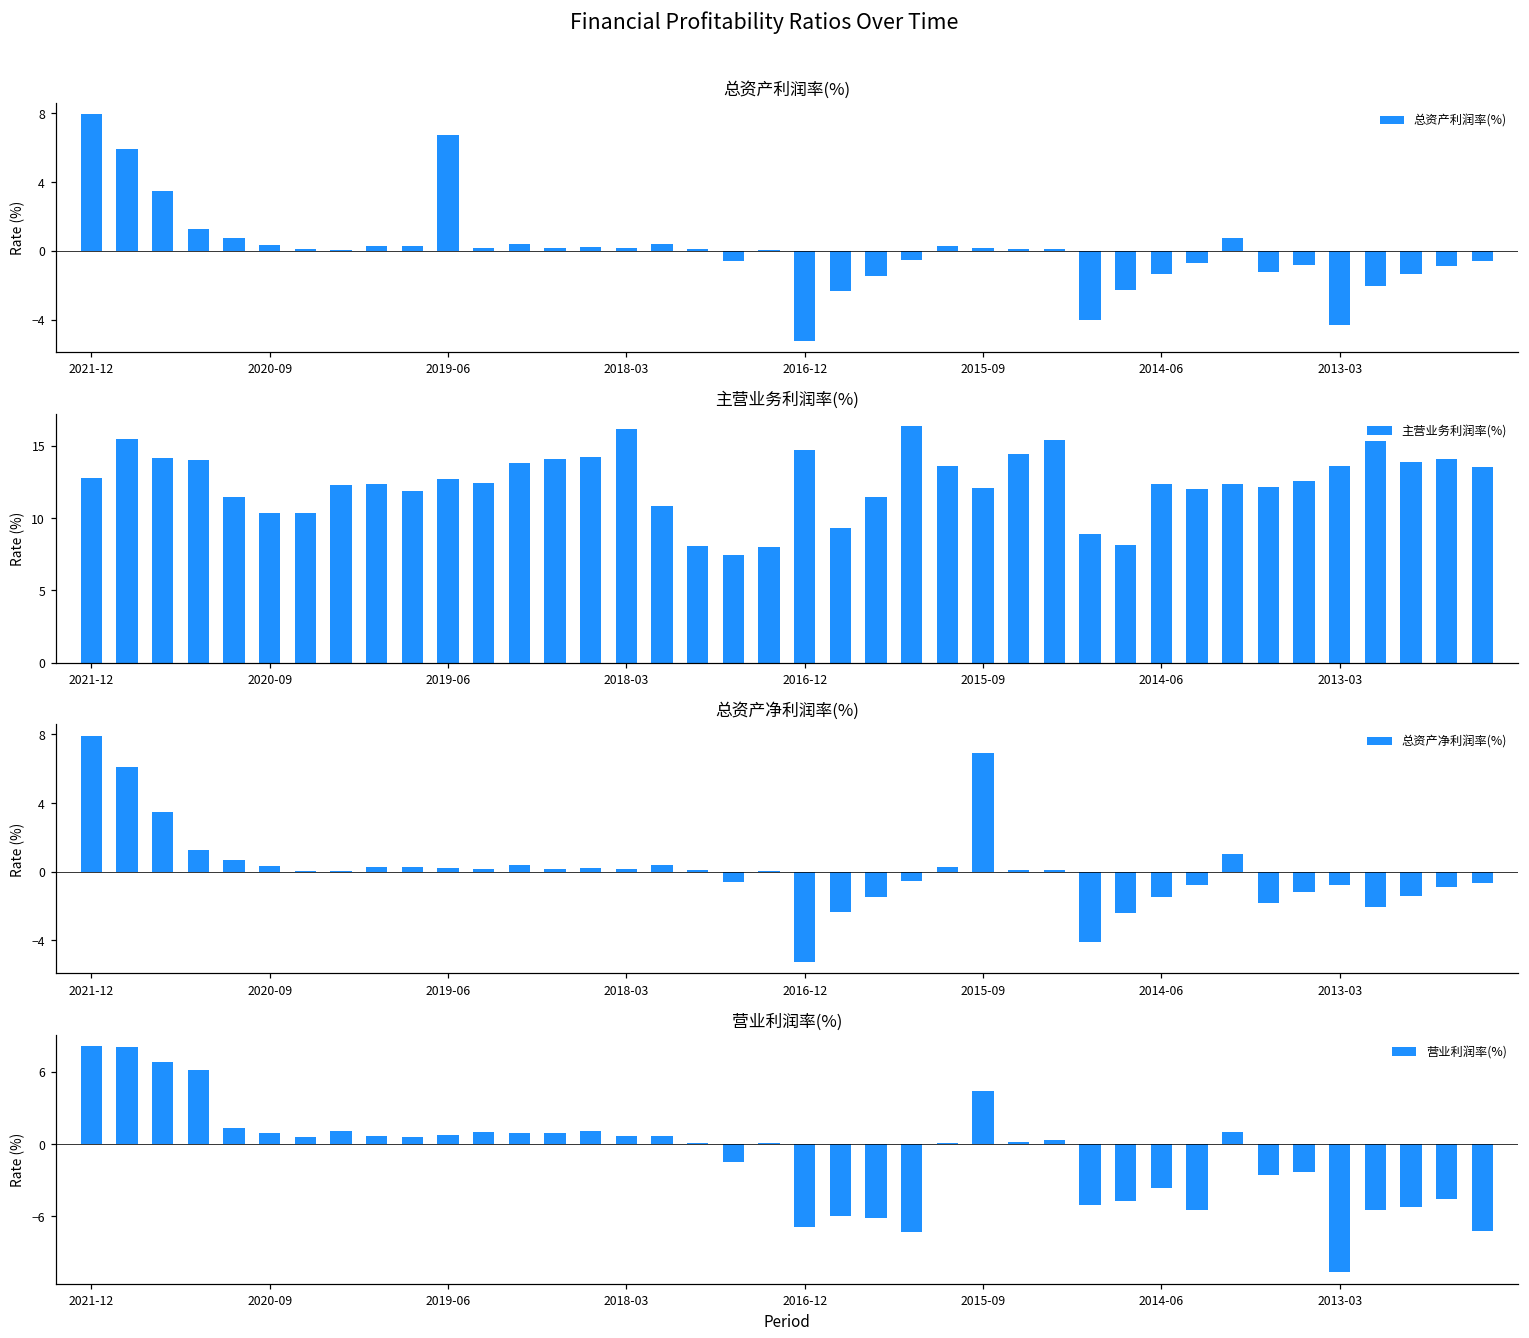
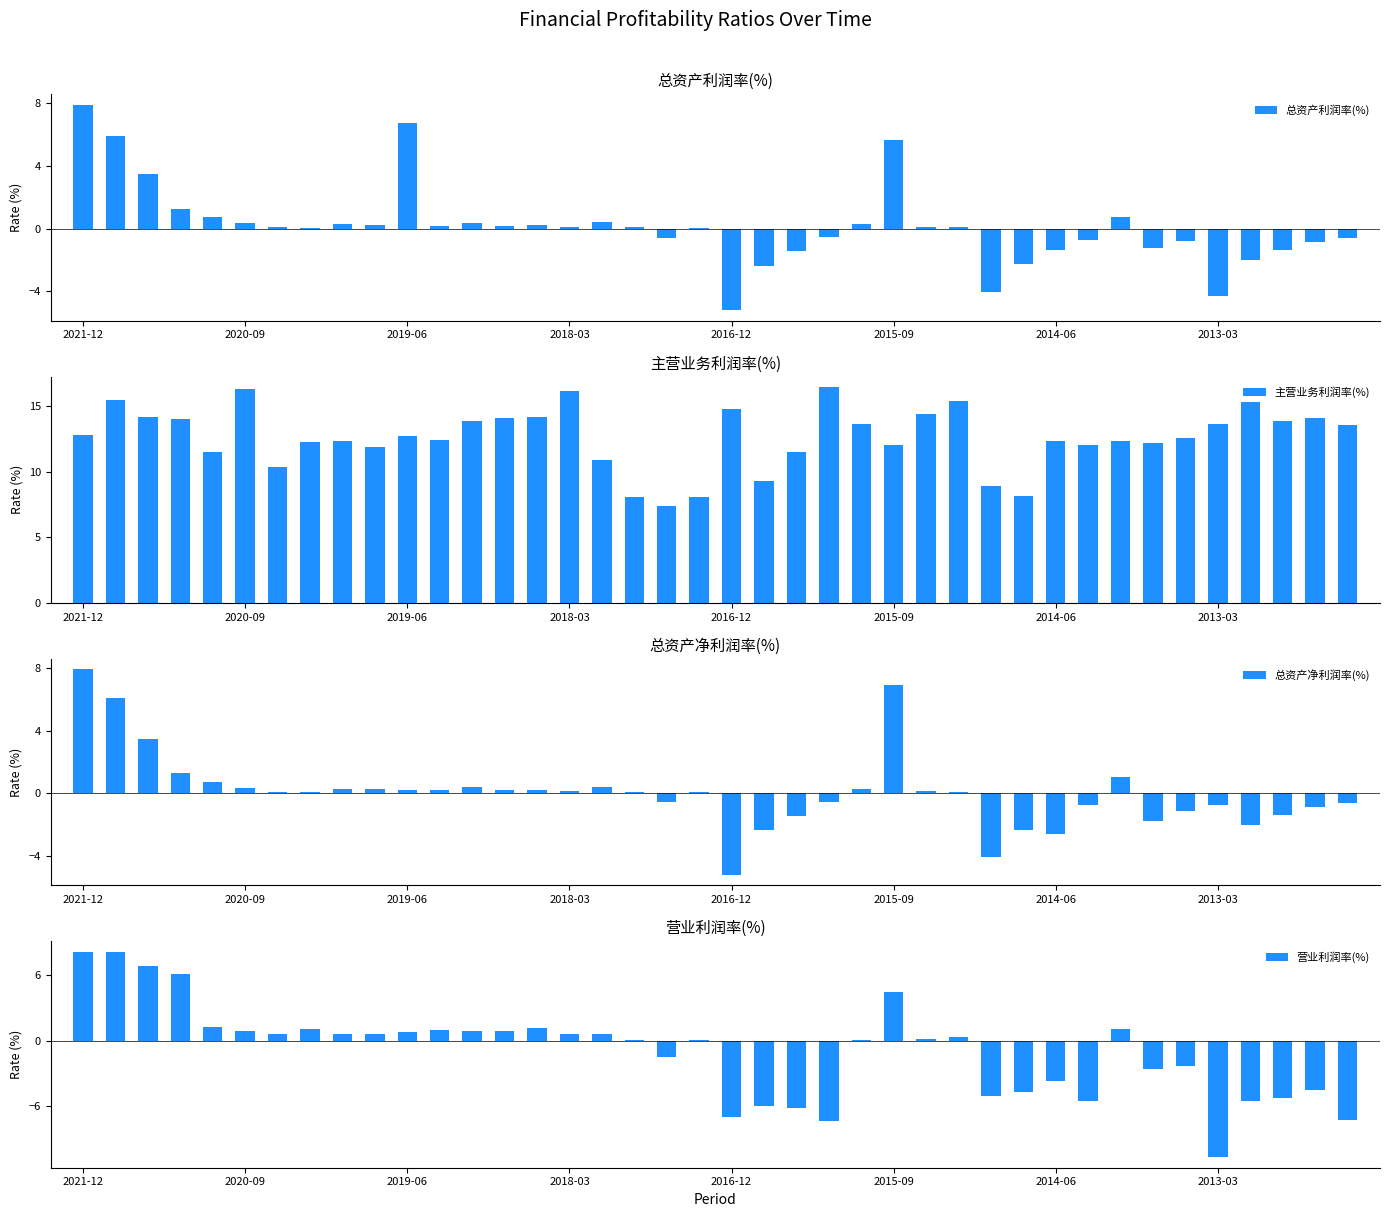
  {
    "总资产利润率(%)": {
      "2021-12": 7.9,
      "2020-09": 0.3,
      "2019-06": 6.7,
      "2016-12": -5.2,
-     "2015-09": 0.2,
+     "2015-09": 5.6,
      "2014-06": -1.4,
      "2013-03": -4.3
    },
    "主营业务利润率(%)": {
      "2021-12": 12.8,
-     "2020-09": 10.3,
+     "2020-09": 16.3,
      "2019-06": 12.7,
      "2018-03": 16.1,
      "2016-12": 14.7,
      "2015-09": 12.1,
      "2014-06": 12.3,
      "2013-03": 13.6
    },
    "总资产净利润率(%)": {
      "2021-12": 7.9,
      "2020-09": 0.3,
      "2019-06": 0.2,
      "2016-12": -5.2,
      "2015-09": 6.9,
-     "2014-06": -1.4,
+     "2014-06": -2.6,
      "2013-03": -0.8
    },
    "营业利润率(%)": {
      "2021-12": 8.1,
      "2020-09": 0.9,
      "2019-06": 0.7,
      "2018-03": 0.7,
      "2016-12": -6.9,
      "2015-09": 4.4,
      "2014-06": -3.6,
      "2013-03": -10.6
    }
  }
